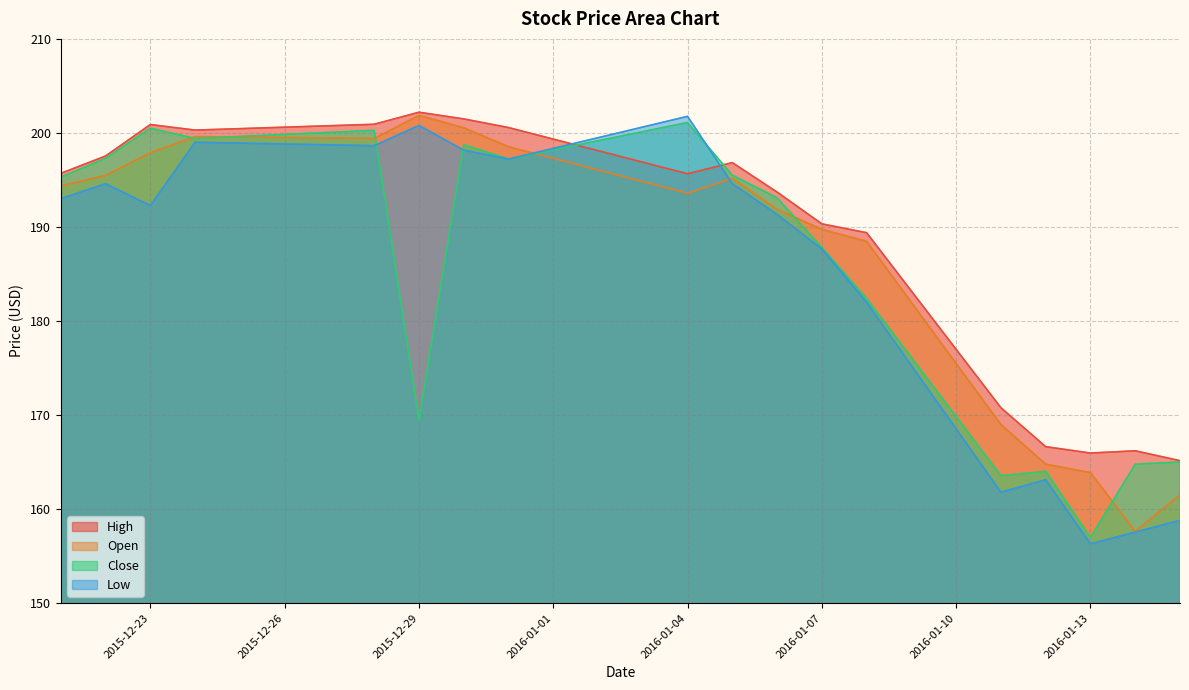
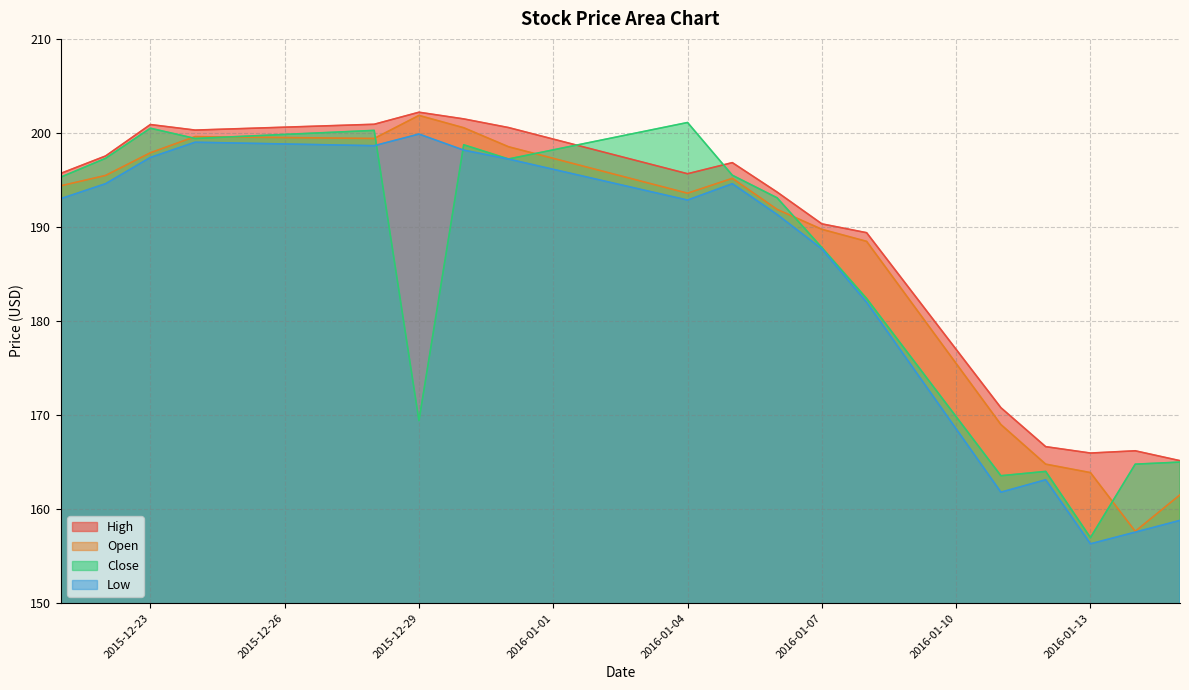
  {
    "Close": {
      "2015-12-23": 201,
      "2015-12-29": 169,
      "2016-01-04": 201,
      "2016-01-13": 157
    },
    "Low": {
-     "2015-12-23": 192,
-     "2015-12-29": 201,
-     "2016-01-04": 202,
+     "2015-12-23": 197,
+     "2015-12-29": 200,
+     "2016-01-04": 193,
      "2016-01-13": 156
    }
  }
